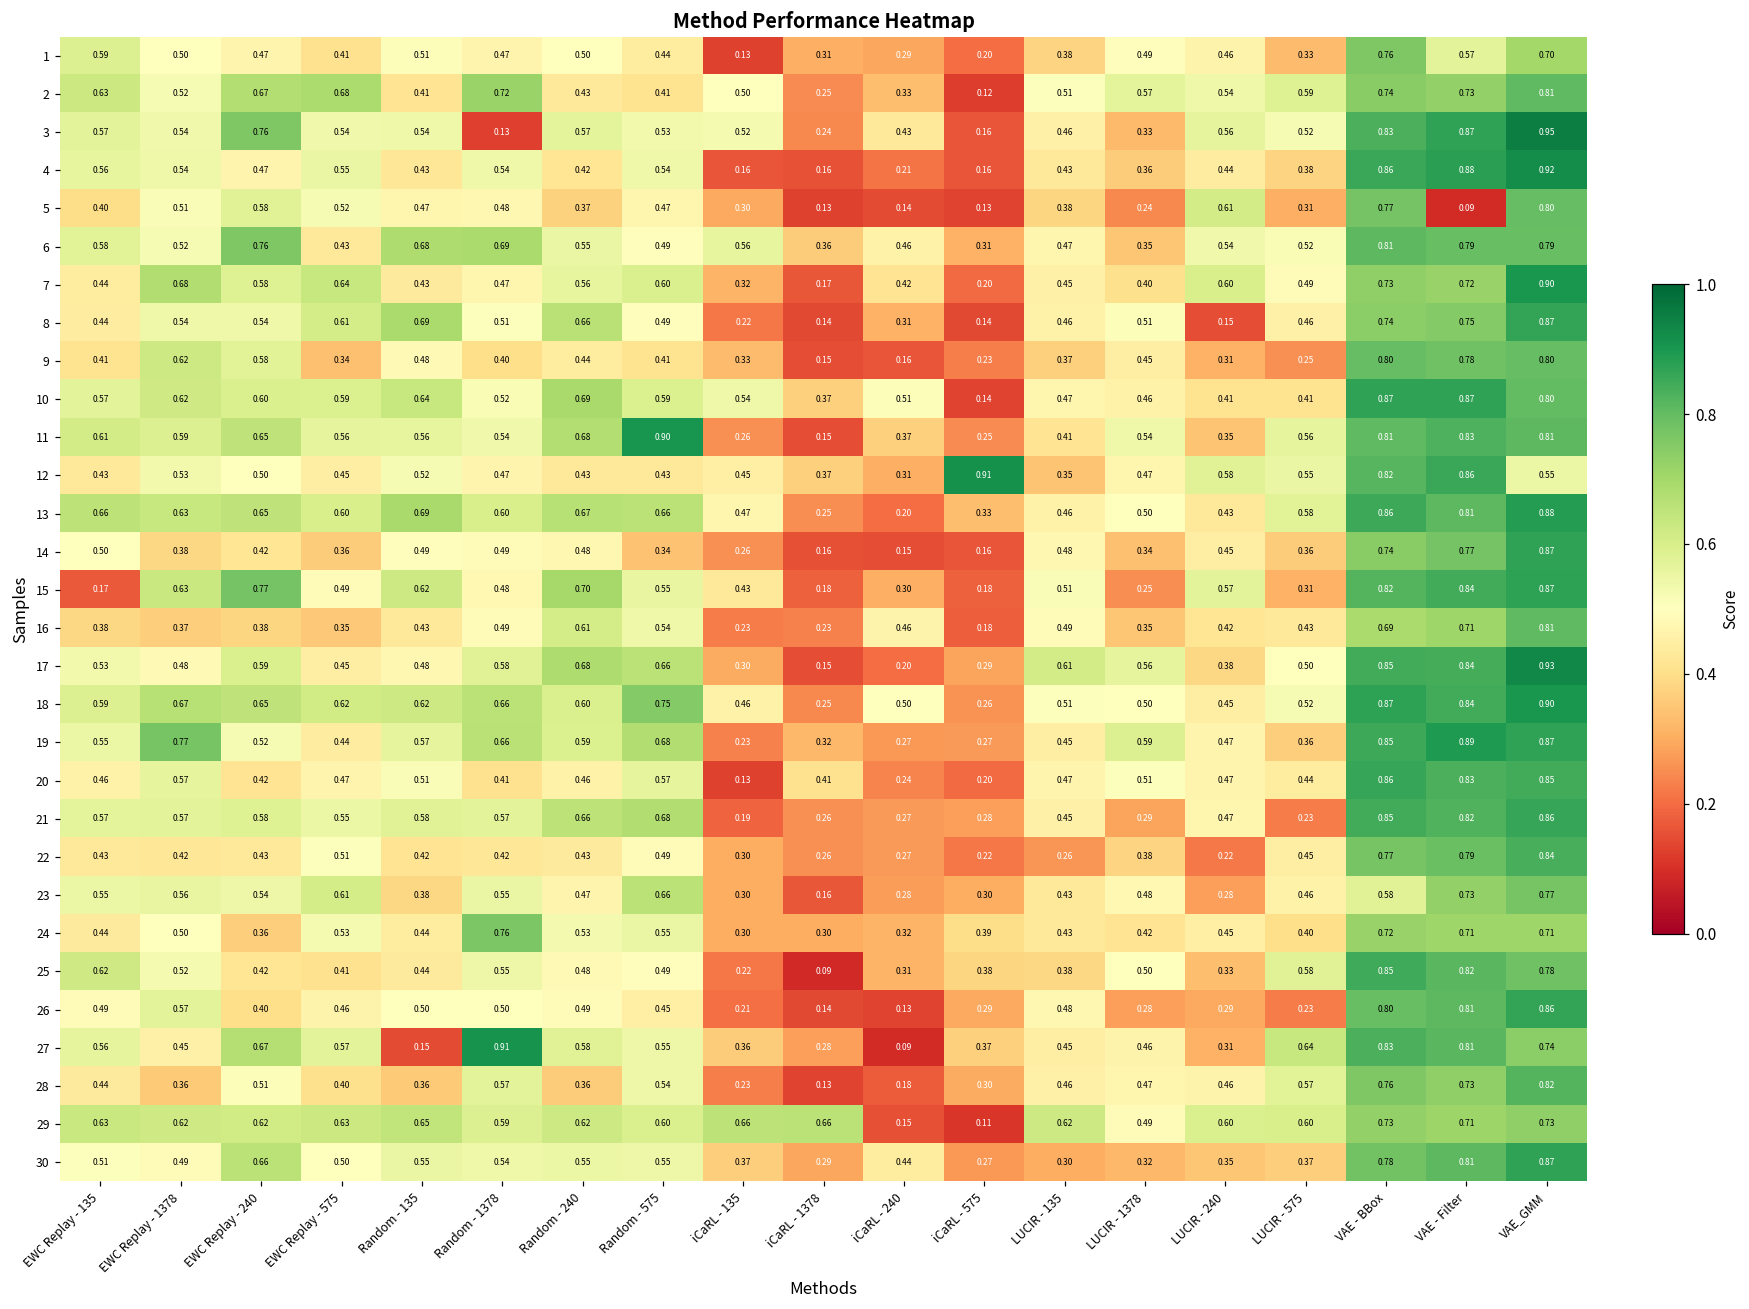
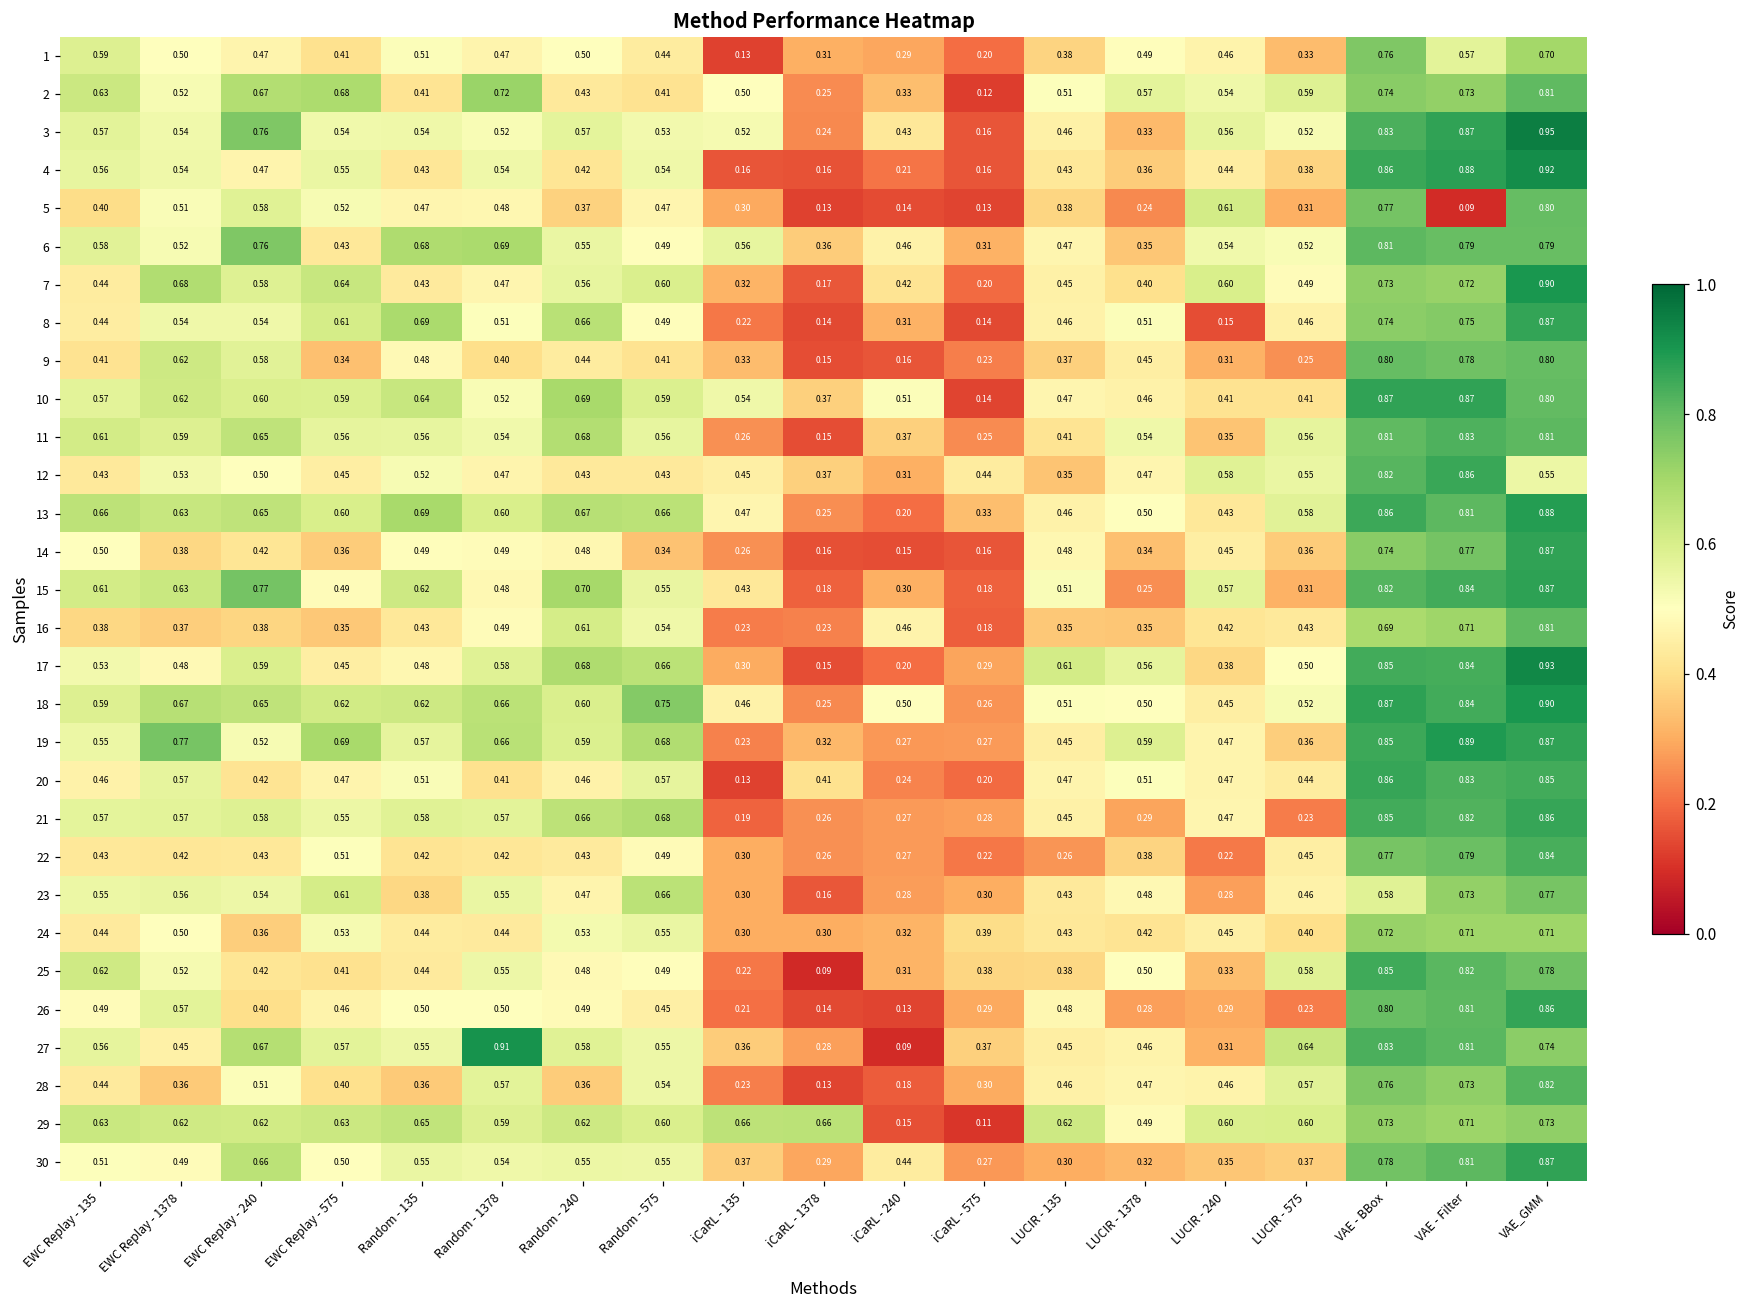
  {
    "3": {
      "EWC Replay - 135": 0.57,
      "EWC Replay - 1378": 0.54,
      "EWC Replay - 240": 0.76,
      "EWC Replay - 575": 0.54,
      "Random - 135": 0.54,
-     "Random - 1378": 0.13,
+     "Random - 1378": 0.52,
      "Random - 240": 0.57,
      "Random - 575": 0.53,
      "iCaRL - 135": 0.52,
      "iCaRL - 1378": 0.24,
      "iCaRL - 240": 0.43,
      "iCaRL - 575": 0.16,
      "LUCIR - 135": 0.46,
      "LUCIR - 1378": 0.33,
      "LUCIR - 240": 0.56,
      "LUCIR - 575": 0.52,
      "VAE - BBox": 0.83,
      "VAE - Filter": 0.87,
      "VAE_GMM": 0.95
    },
    "11": {
      "EWC Replay - 135": 0.61,
      "EWC Replay - 1378": 0.59,
      "EWC Replay - 240": 0.65,
      "EWC Replay - 575": 0.56,
      "Random - 135": 0.56,
      "Random - 1378": 0.54,
      "Random - 240": 0.68,
-     "Random - 575": 0.90,
+     "Random - 575": 0.56,
      "iCaRL - 135": 0.26,
      "iCaRL - 1378": 0.15,
      "iCaRL - 240": 0.37,
      "iCaRL - 575": 0.25,
      "LUCIR - 135": 0.41,
      "LUCIR - 1378": 0.54,
      "LUCIR - 240": 0.35,
      "LUCIR - 575": 0.56,
      "VAE - BBox": 0.81,
      "VAE - Filter": 0.83,
      "VAE_GMM": 0.81
    },
    "12": {
      "EWC Replay - 135": 0.43,
      "EWC Replay - 1378": 0.53,
      "EWC Replay - 240": 0.50,
      "EWC Replay - 575": 0.45,
      "Random - 135": 0.52,
      "Random - 1378": 0.47,
      "Random - 240": 0.43,
      "Random - 575": 0.43,
      "iCaRL - 135": 0.45,
      "iCaRL - 1378": 0.37,
      "iCaRL - 240": 0.31,
-     "iCaRL - 575": 0.91,
+     "iCaRL - 575": 0.44,
      "LUCIR - 135": 0.35,
      "LUCIR - 1378": 0.47,
      "LUCIR - 240": 0.58,
      "LUCIR - 575": 0.55,
      "VAE - BBox": 0.82,
      "VAE - Filter": 0.86,
      "VAE_GMM": 0.55
    },
    "15": {
-     "EWC Replay - 135": 0.17,
+     "EWC Replay - 135": 0.61,
      "EWC Replay - 1378": 0.63,
      "EWC Replay - 240": 0.77,
      "EWC Replay - 575": 0.49,
      "Random - 135": 0.62,
      "Random - 1378": 0.48,
      "Random - 240": 0.70,
      "Random - 575": 0.55,
      "iCaRL - 135": 0.43,
      "iCaRL - 1378": 0.18,
      "iCaRL - 240": 0.30,
      "iCaRL - 575": 0.18,
      "LUCIR - 135": 0.51,
      "LUCIR - 1378": 0.25,
      "LUCIR - 240": 0.57,
      "LUCIR - 575": 0.31,
      "VAE - BBox": 0.82,
      "VAE - Filter": 0.84,
      "VAE_GMM": 0.87
    },
    "16": {
      "EWC Replay - 135": 0.38,
      "EWC Replay - 1378": 0.37,
      "EWC Replay - 240": 0.38,
      "EWC Replay - 575": 0.35,
      "Random - 135": 0.43,
      "Random - 1378": 0.49,
      "Random - 240": 0.61,
      "Random - 575": 0.54,
      "iCaRL - 135": 0.23,
      "iCaRL - 1378": 0.23,
      "iCaRL - 240": 0.46,
      "iCaRL - 575": 0.18,
-     "LUCIR - 135": 0.49,
+     "LUCIR - 135": 0.35,
      "LUCIR - 1378": 0.35,
      "LUCIR - 240": 0.42,
      "LUCIR - 575": 0.43,
      "VAE - BBox": 0.69,
      "VAE - Filter": 0.71,
      "VAE_GMM": 0.81
    },
    "19": {
      "EWC Replay - 135": 0.55,
      "EWC Replay - 1378": 0.77,
      "EWC Replay - 240": 0.52,
-     "EWC Replay - 575": 0.44,
+     "EWC Replay - 575": 0.69,
      "Random - 135": 0.57,
      "Random - 1378": 0.66,
      "Random - 240": 0.59,
      "Random - 575": 0.68,
      "iCaRL - 135": 0.23,
      "iCaRL - 1378": 0.32,
      "iCaRL - 240": 0.27,
      "iCaRL - 575": 0.27,
      "LUCIR - 135": 0.45,
      "LUCIR - 1378": 0.59,
      "LUCIR - 240": 0.47,
      "LUCIR - 575": 0.36,
      "VAE - BBox": 0.85,
      "VAE - Filter": 0.89,
      "VAE_GMM": 0.87
    },
    "24": {
      "EWC Replay - 135": 0.44,
      "EWC Replay - 1378": 0.50,
      "EWC Replay - 240": 0.36,
      "EWC Replay - 575": 0.53,
      "Random - 135": 0.44,
-     "Random - 1378": 0.76,
+     "Random - 1378": 0.44,
      "Random - 240": 0.53,
      "Random - 575": 0.55,
      "iCaRL - 135": 0.30,
      "iCaRL - 1378": 0.30,
      "iCaRL - 240": 0.32,
      "iCaRL - 575": 0.39,
      "LUCIR - 135": 0.43,
      "LUCIR - 1378": 0.42,
      "LUCIR - 240": 0.45,
      "LUCIR - 575": 0.40,
      "VAE - BBox": 0.72,
      "VAE - Filter": 0.71,
      "VAE_GMM": 0.71
    },
    "27": {
      "EWC Replay - 135": 0.56,
      "EWC Replay - 1378": 0.45,
      "EWC Replay - 240": 0.67,
      "EWC Replay - 575": 0.57,
-     "Random - 135": 0.15,
+     "Random - 135": 0.55,
      "Random - 1378": 0.91,
      "Random - 240": 0.58,
      "Random - 575": 0.55,
      "iCaRL - 135": 0.36,
      "iCaRL - 1378": 0.28,
      "iCaRL - 240": 0.09,
      "iCaRL - 575": 0.37,
      "LUCIR - 135": 0.45,
      "LUCIR - 1378": 0.46,
      "LUCIR - 240": 0.31,
      "LUCIR - 575": 0.64,
      "VAE - BBox": 0.83,
      "VAE - Filter": 0.81,
      "VAE_GMM": 0.74
    }
  }
